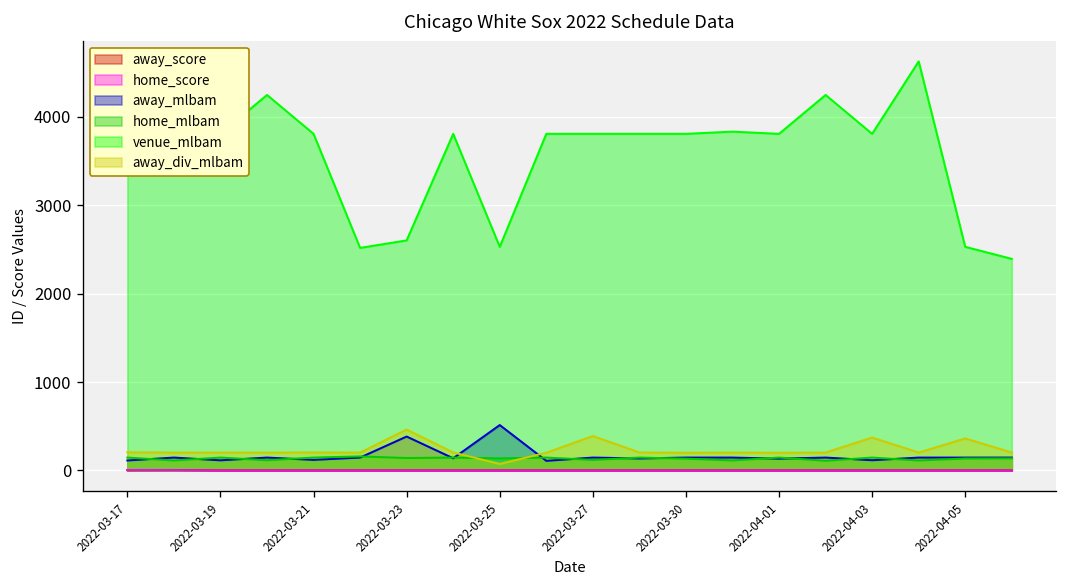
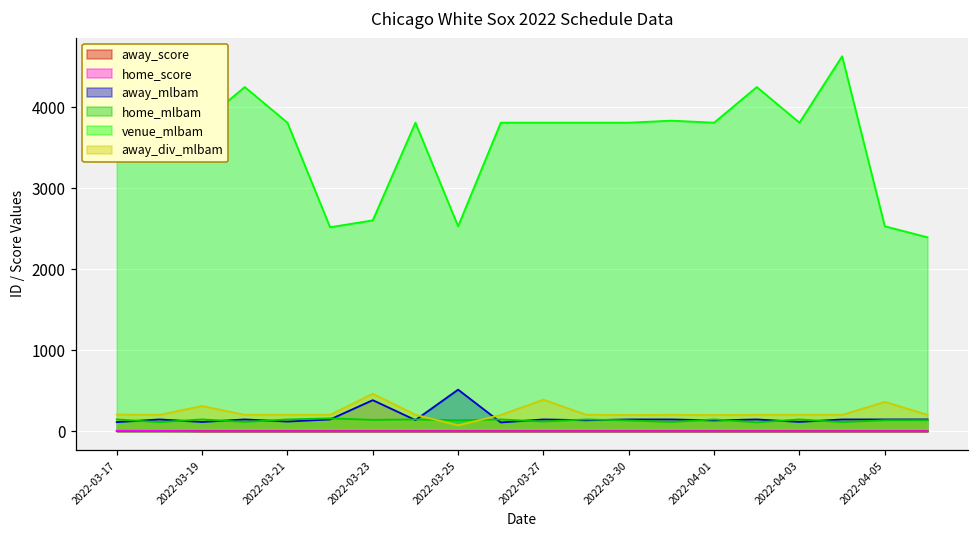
  {
    "home_score": {
      "2022-03-19": 0,
      "2022-03-21": 0,
      "2022-03-23": 0,
      "2022-03-25": 0,
      "2022-03-27": 0,
      "2022-03-30": 0,
      "2022-04-01": 0,
      "2022-04-03": 0,
      "2022-04-05": 0
    },
    "away_mlbam": {
      "2022-03-23": 400,
      "2022-03-25": 500
    },
    "away_div_mlbam": {
-     "2022-03-19": 200,
+     "2022-03-19": 300,
      "2022-03-21": 200,
      "2022-03-23": 500,
      "2022-03-25": 100,
      "2022-03-27": 400,
      "2022-03-30": 200,
      "2022-04-01": 200,
-     "2022-04-03": 400,
+     "2022-04-03": 200,
      "2022-04-05": 400
    }
  }
